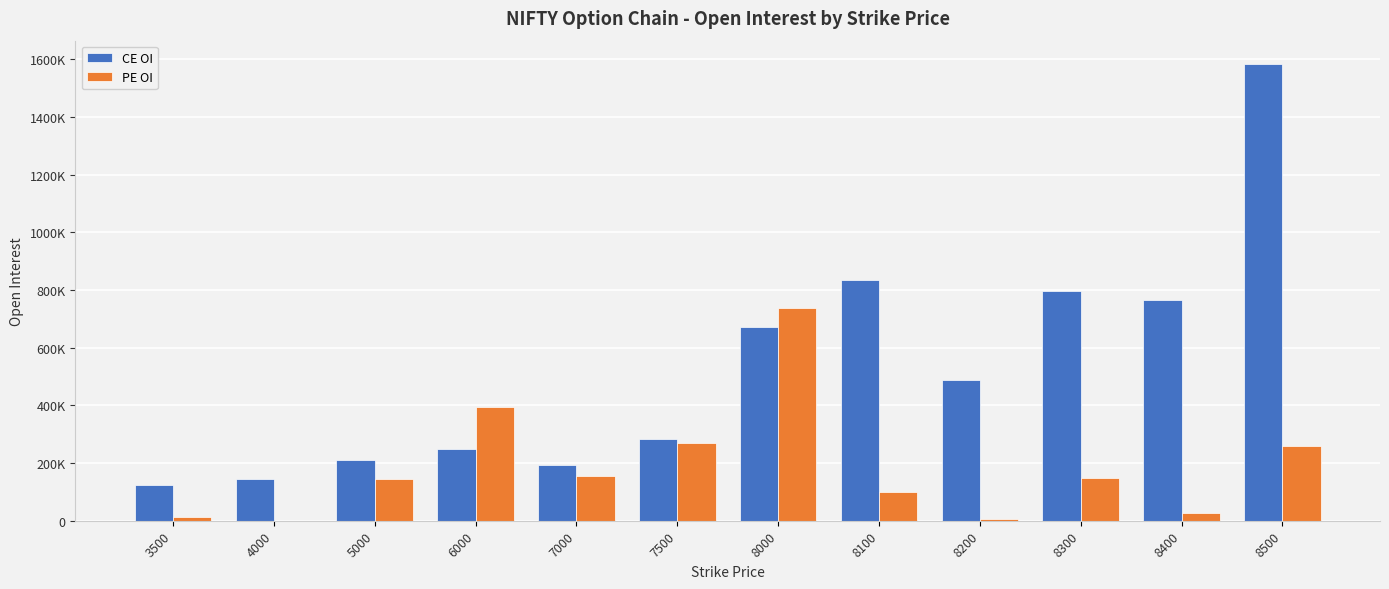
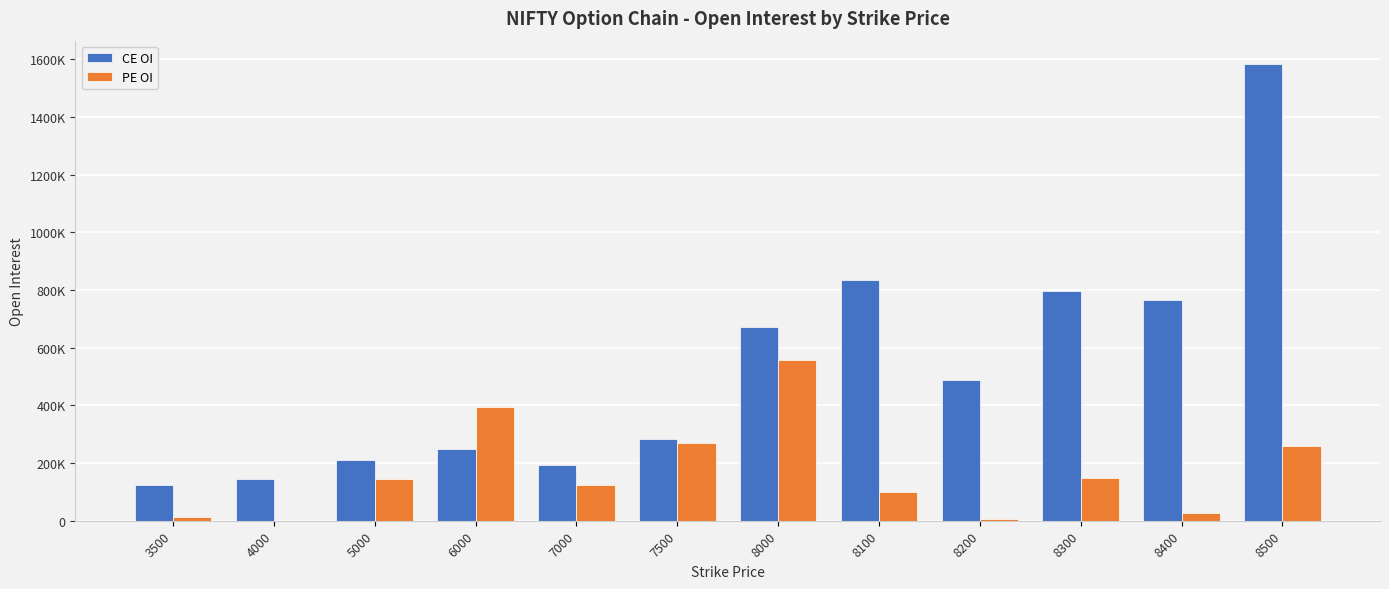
  {
    "CE OI": {
      "3500": 120000,
      "4000": 150000,
      "5000": 210000,
      "6000": 250000,
      "7000": 190000,
      "7500": 280000,
      "8000": 670000,
      "8100": 830000,
      "8200": 490000,
      "8300": 800000,
      "8400": 760000,
      "8500": 1590000
    },
    "PE OI": {
      "3500": 10000,
      "5000": 140000,
      "6000": 390000,
-     "7000": 150000,
+     "7000": 120000,
      "7500": 270000,
-     "8000": 740000,
+     "8000": 560000,
      "8100": 100000,
      "8300": 150000,
      "8400": 30000,
      "8500": 260000
    }
  }
